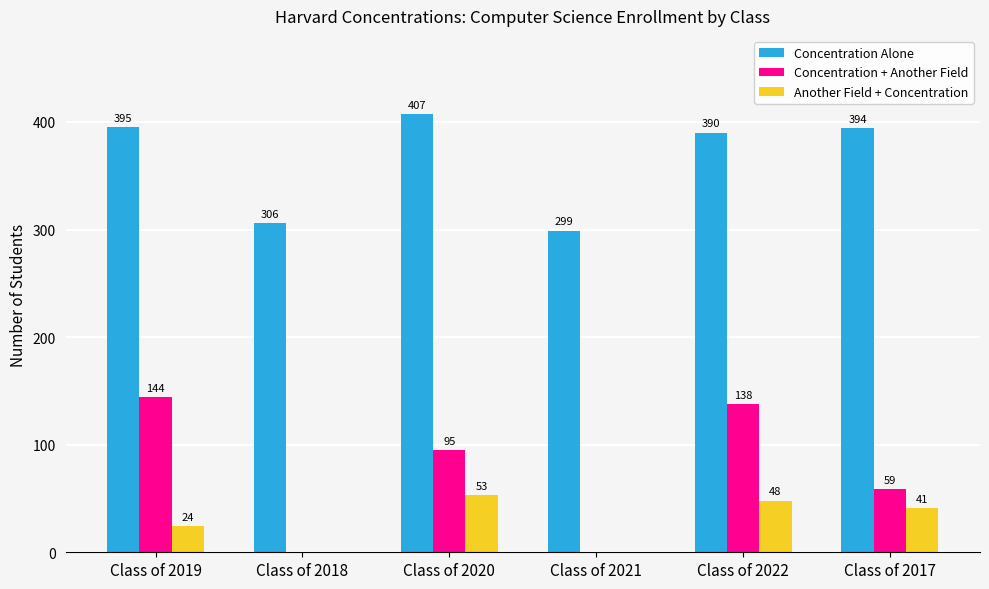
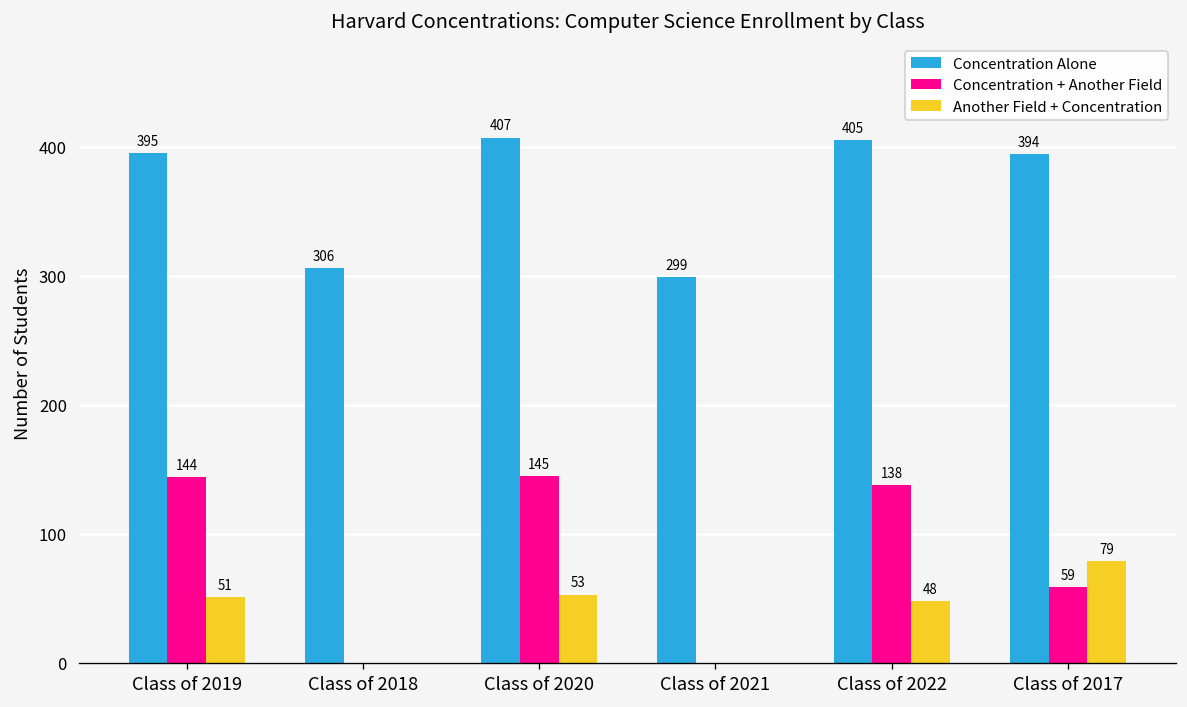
  {
    "Concentration Alone": {
      "Class of 2019": 395,
      "Class of 2018": 306,
      "Class of 2020": 407,
      "Class of 2021": 299,
-     "Class of 2022": 390,
+     "Class of 2022": 405,
      "Class of 2017": 394
    },
    "Concentration + Another Field": {
      "Class of 2019": 144,
-     "Class of 2020": 95,
+     "Class of 2020": 145,
      "Class of 2022": 138,
      "Class of 2017": 59
    },
    "Another Field + Concentration": {
-     "Class of 2019": 24,
+     "Class of 2019": 51,
      "Class of 2020": 53,
      "Class of 2022": 48,
-     "Class of 2017": 41
+     "Class of 2017": 79
    }
  }
